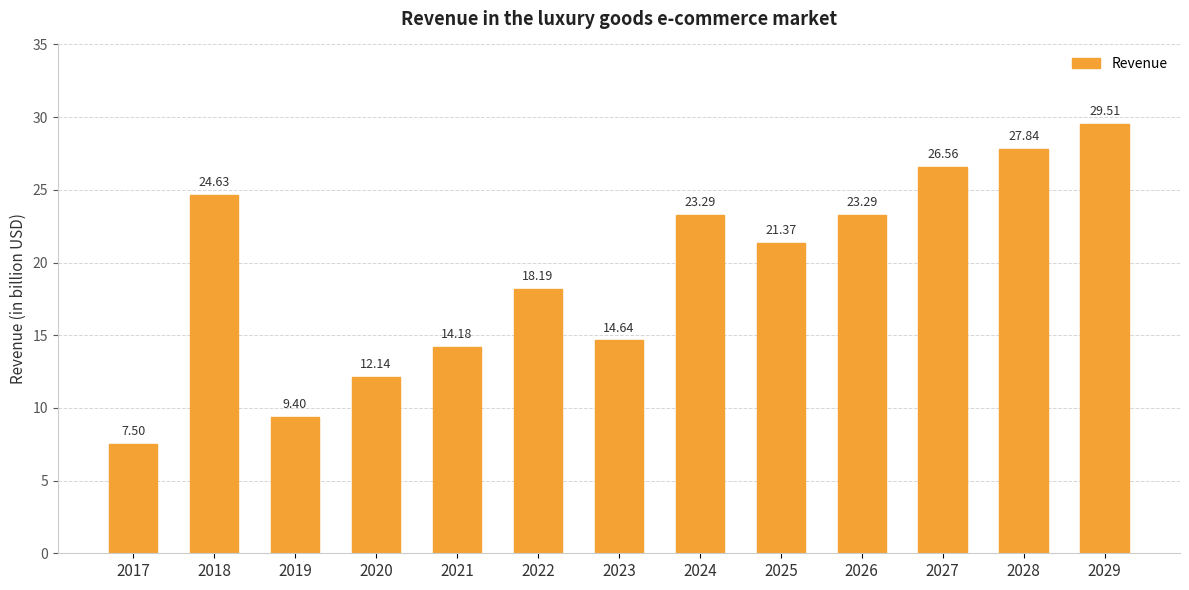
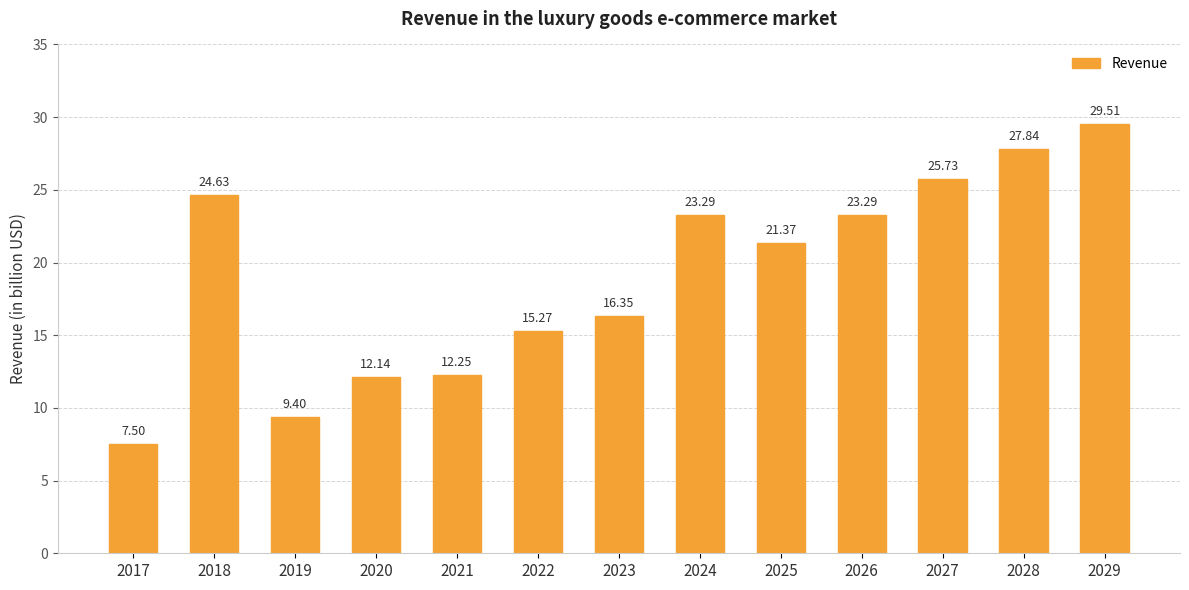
  {
    "2017": 7.50,
    "2018": 24.63,
    "2019": 9.40,
    "2020": 12.14,
-   "2021": 14.18,
-   "2022": 18.19,
-   "2023": 14.64,
+   "2021": 12.25,
+   "2022": 15.27,
+   "2023": 16.35,
    "2024": 23.29,
    "2025": 21.37,
    "2026": 23.29,
-   "2027": 26.56,
+   "2027": 25.73,
    "2028": 27.84,
    "2029": 29.51
  }
